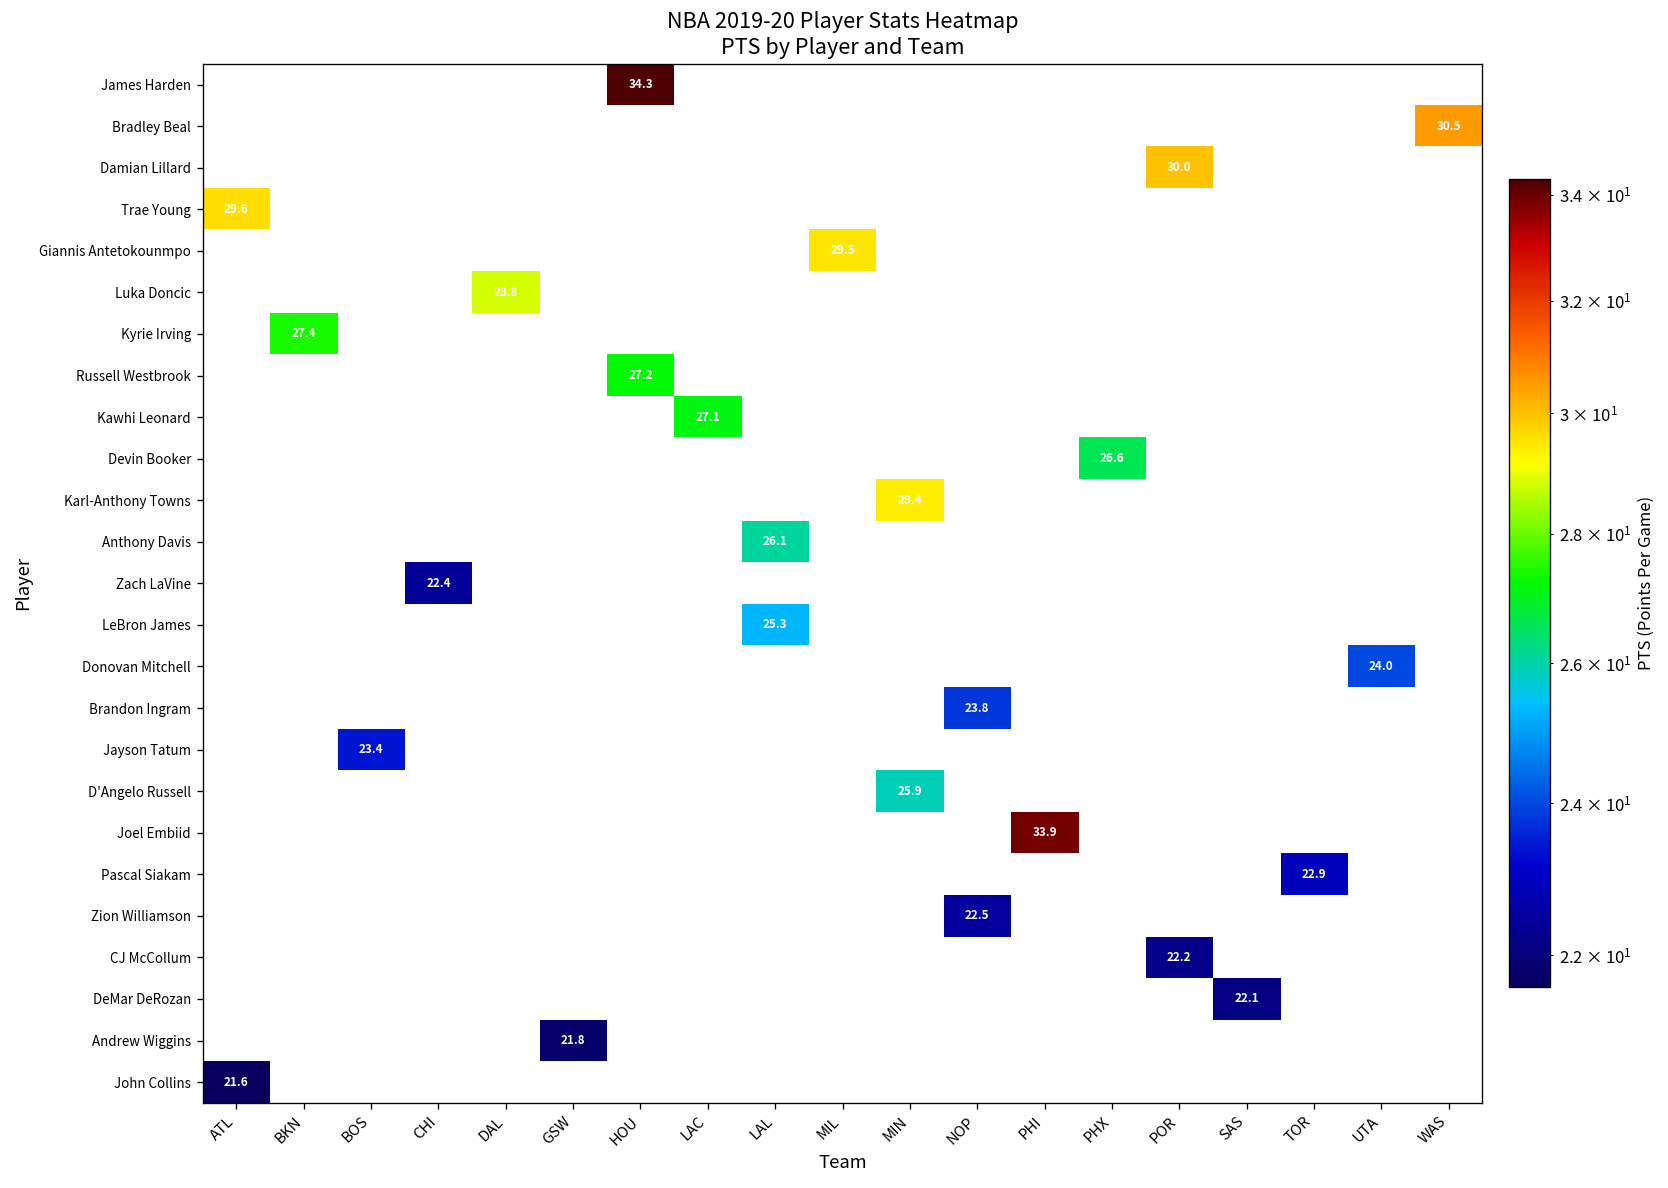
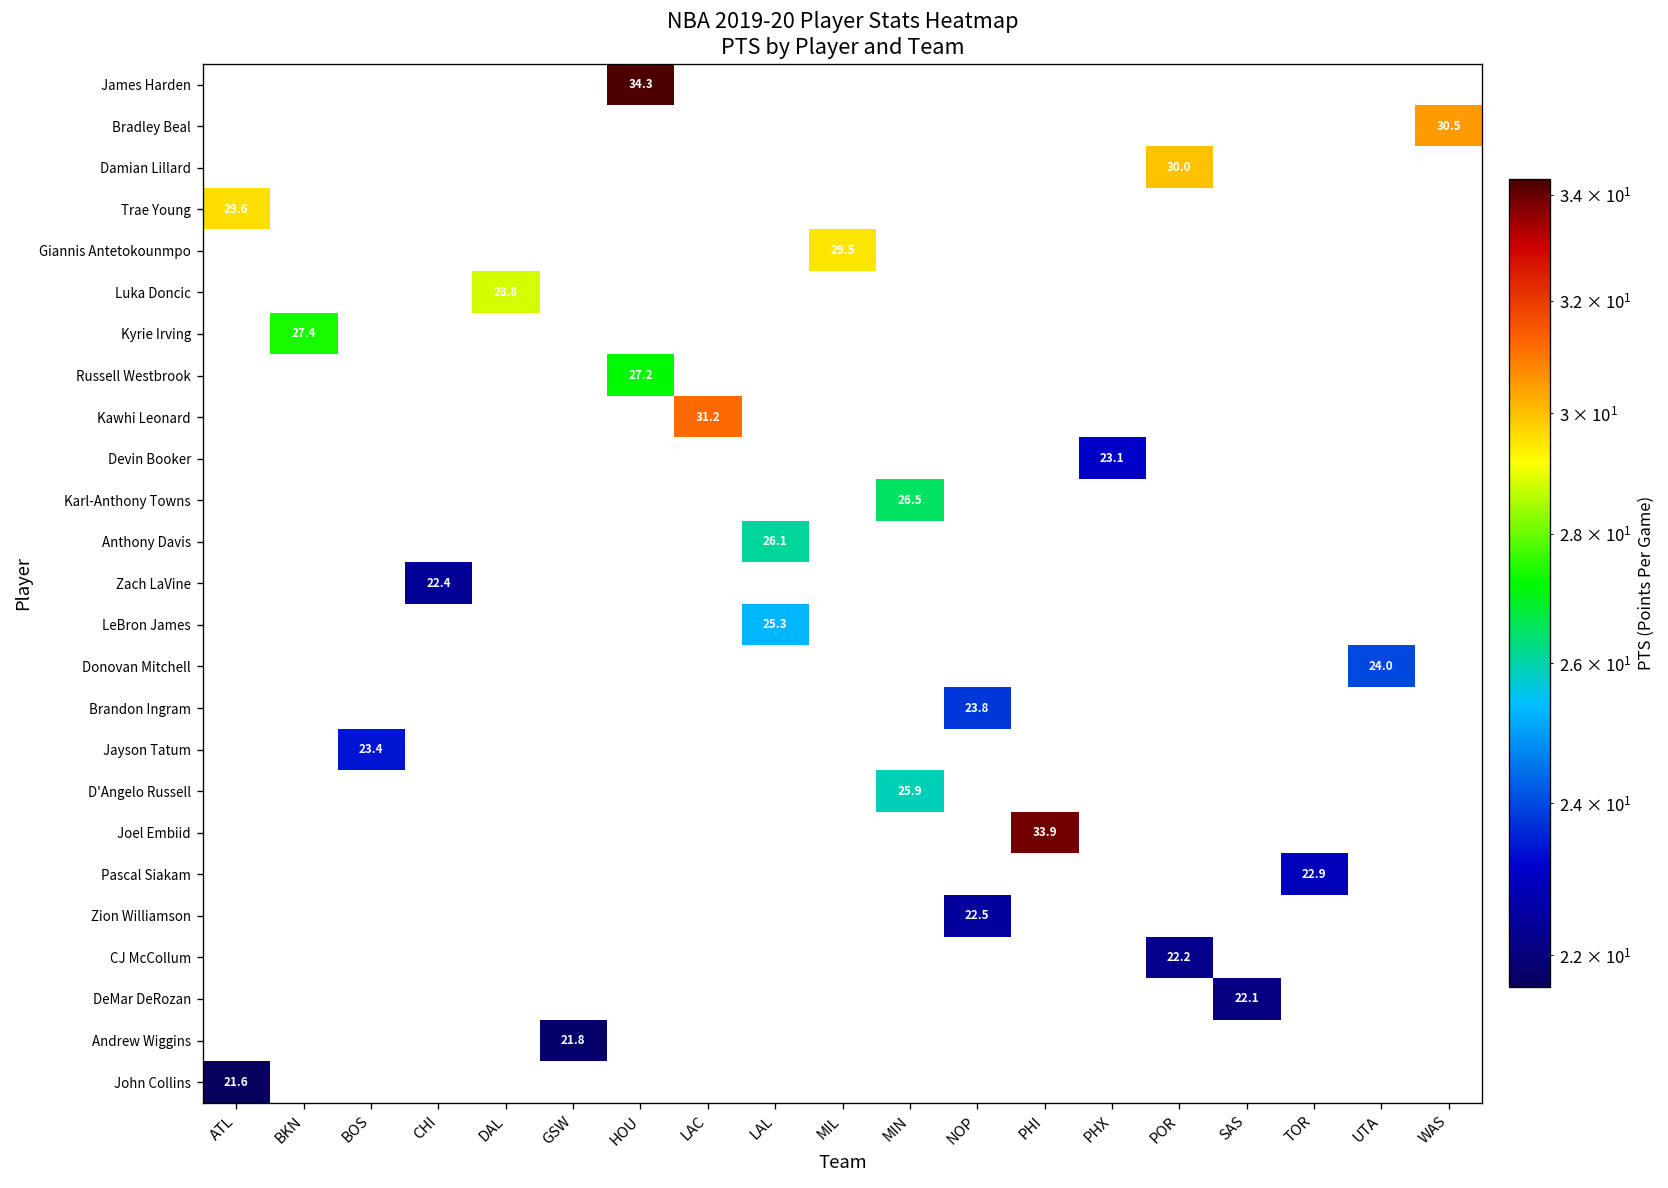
  {
    "James Harden": {
      "HOU": 34.3
    },
    "Bradley Beal": {
      "WAS": 30.5
    },
    "Damian Lillard": {
      "POR": 30.0
    },
    "Trae Young": {
      "ATL": 29.6
    },
    "Giannis Antetokounmpo": {
      "MIL": 29.5
    },
    "Luka Doncic": {
      "DAL": 28.8
    },
    "Kyrie Irving": {
      "BKN": 27.4
    },
    "Russell Westbrook": {
      "HOU": 27.2
    },
    "Kawhi Leonard": {
-     "LAC": 27.1
+     "LAC": 31.2
    },
    "Devin Booker": {
-     "PHX": 26.6
+     "PHX": 23.1
    },
    "Karl-Anthony Towns": {
-     "MIN": 29.4
+     "MIN": 26.5
    },
    "Anthony Davis": {
      "LAL": 26.1
    },
    "Zach LaVine": {
      "CHI": 22.4
    },
    "LeBron James": {
      "LAL": 25.3
    },
    "Donovan Mitchell": {
      "UTA": 24.0
    },
    "Brandon Ingram": {
      "NOP": 23.8
    },
    "Jayson Tatum": {
      "BOS": 23.4
    },
    "D'Angelo Russell": {
      "MIN": 25.9
    },
    "Joel Embiid": {
      "PHI": 33.9
    },
    "Pascal Siakam": {
      "TOR": 22.9
    },
    "Zion Williamson": {
      "NOP": 22.5
    },
    "CJ McCollum": {
      "POR": 22.2
    },
    "DeMar DeRozan": {
      "SAS": 22.1
    },
    "Andrew Wiggins": {
      "GSW": 21.8
    },
    "John Collins": {
      "ATL": 21.6
    }
  }
